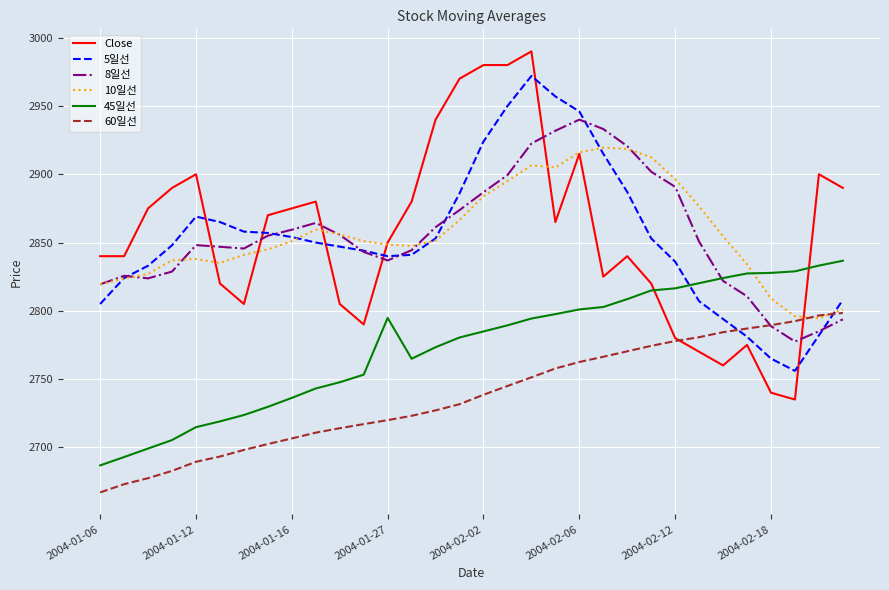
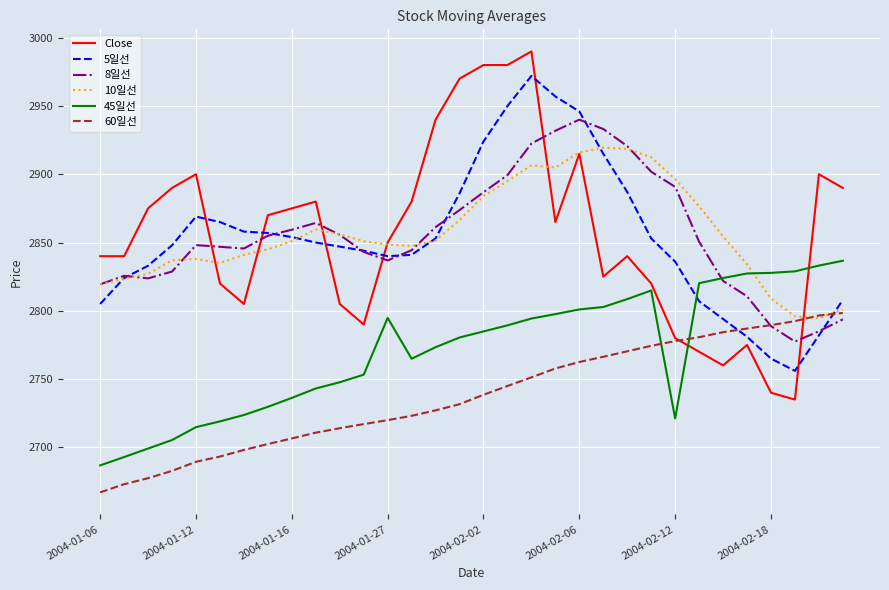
  {
    "Close": {
      "2004-01-06": 2840,
      "2004-01-12": 2900,
      "2004-01-16": 2875,
      "2004-02-02": 2980,
      "2004-02-12": 2780,
      "2004-02-18": 2740
    },
    "5일선": {
      "2004-01-06": 2805,
      "2004-01-12": 2869,
      "2004-01-16": 2854,
      "2004-01-27": 2840,
      "2004-02-02": 2924,
      "2004-02-06": 2946,
      "2004-02-12": 2836,
      "2004-02-18": 2765
    },
    "8일선": {
      "2004-01-12": 2848,
      "2004-01-16": 2859,
      "2004-01-27": 2837,
      "2004-02-02": 2887,
      "2004-02-06": 2940,
      "2004-02-12": 2891
    },
    "10일선": {
      "2004-01-12": 2838,
      "2004-01-16": 2851,
      "2004-02-02": 2884,
      "2004-02-12": 2897,
      "2004-02-18": 2809
    },
    "45일선": {
      "2004-01-06": 2687,
      "2004-01-12": 2715,
      "2004-01-16": 2736,
      "2004-01-27": 2795,
      "2004-02-02": 2785,
      "2004-02-06": 2801,
-     "2004-02-12": 2816,
+     "2004-02-12": 2721,
      "2004-02-18": 2828
    },
    "60일선": {
      "2004-01-06": 2667,
      "2004-01-12": 2689,
      "2004-01-16": 2707,
      "2004-01-27": 2720,
      "2004-02-02": 2739,
      "2004-02-06": 2763,
      "2004-02-12": 2778
    }
  }
